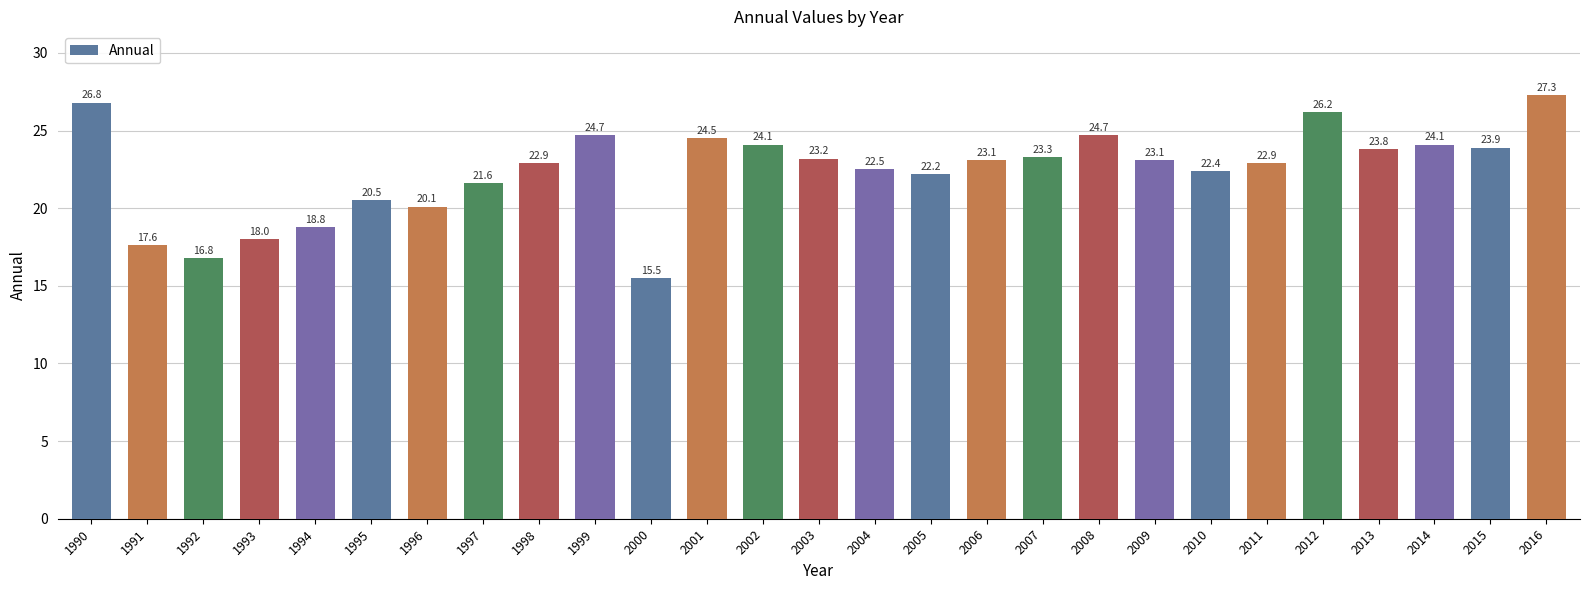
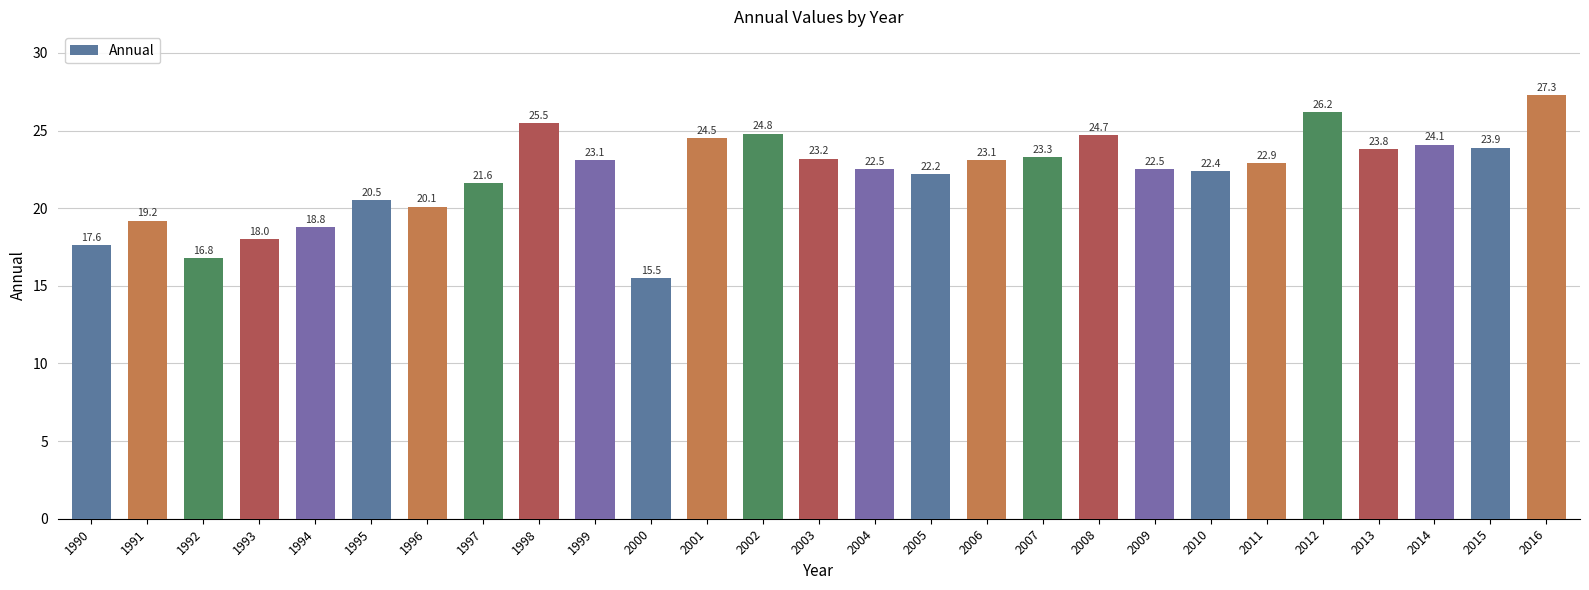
  {
-   "1990": 26.8,
-   "1991": 17.6,
+   "1990": 17.6,
+   "1991": 19.2,
    "1992": 16.8,
    "1993": 18.0,
    "1994": 18.8,
    "1995": 20.5,
    "1996": 20.1,
    "1997": 21.6,
-   "1998": 22.9,
-   "1999": 24.7,
+   "1998": 25.5,
+   "1999": 23.1,
    "2000": 15.5,
    "2001": 24.5,
-   "2002": 24.1,
+   "2002": 24.8,
    "2003": 23.2,
    "2004": 22.5,
    "2005": 22.2,
    "2006": 23.1,
    "2007": 23.3,
    "2008": 24.7,
-   "2009": 23.1,
+   "2009": 22.5,
    "2010": 22.4,
    "2011": 22.9,
    "2012": 26.2,
    "2013": 23.8,
    "2014": 24.1,
    "2015": 23.9,
    "2016": 27.3
  }
